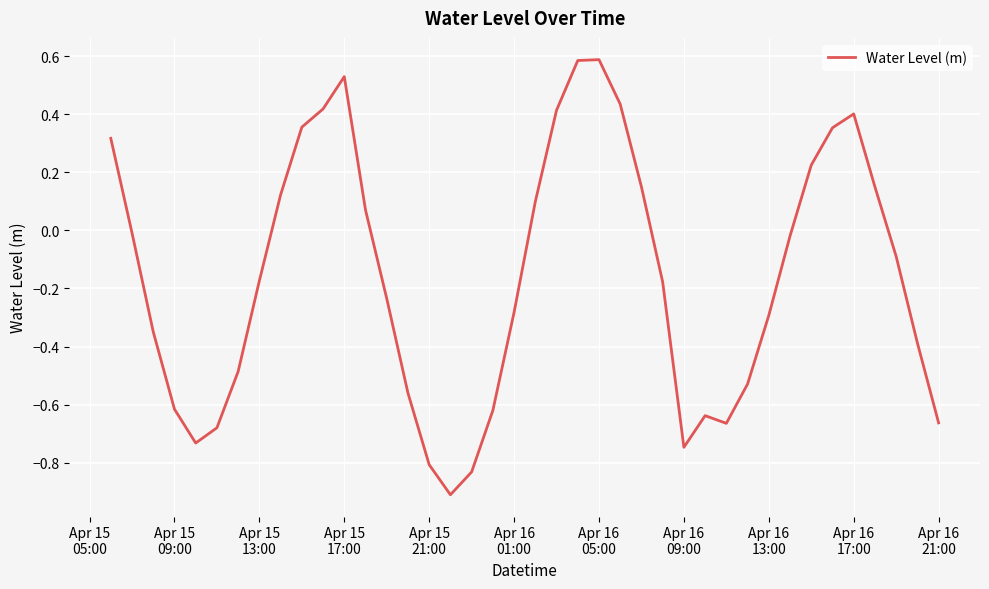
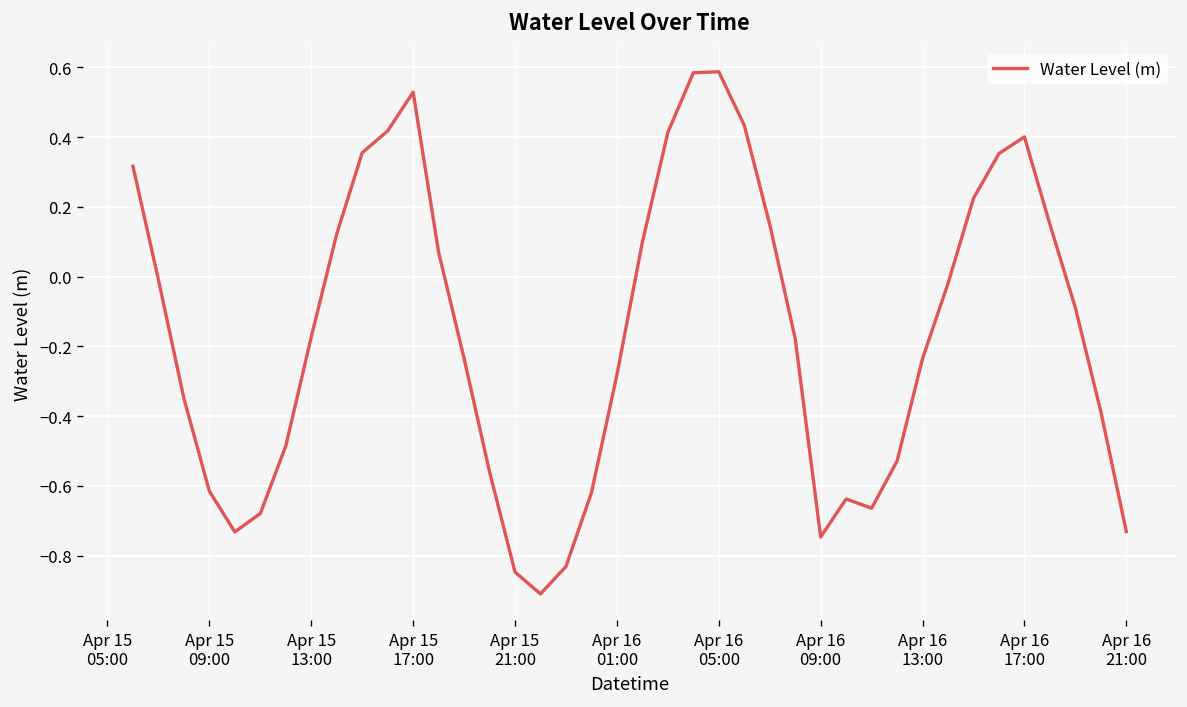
  {
    "Apr 15 09:00": -0.62,
    "Apr 15 13:00": -0.17,
    "Apr 15 17:00": 0.53,
-   "Apr 15 21:00": -0.81,
+   "Apr 15 21:00": -0.85,
    "Apr 16 01:00": -0.28,
    "Apr 16 05:00": 0.59,
    "Apr 16 09:00": -0.75,
-   "Apr 16 13:00": -0.29,
+   "Apr 16 13:00": -0.23,
    "Apr 16 17:00": 0.40,
-   "Apr 16 21:00": -0.66
+   "Apr 16 21:00": -0.73
  }
